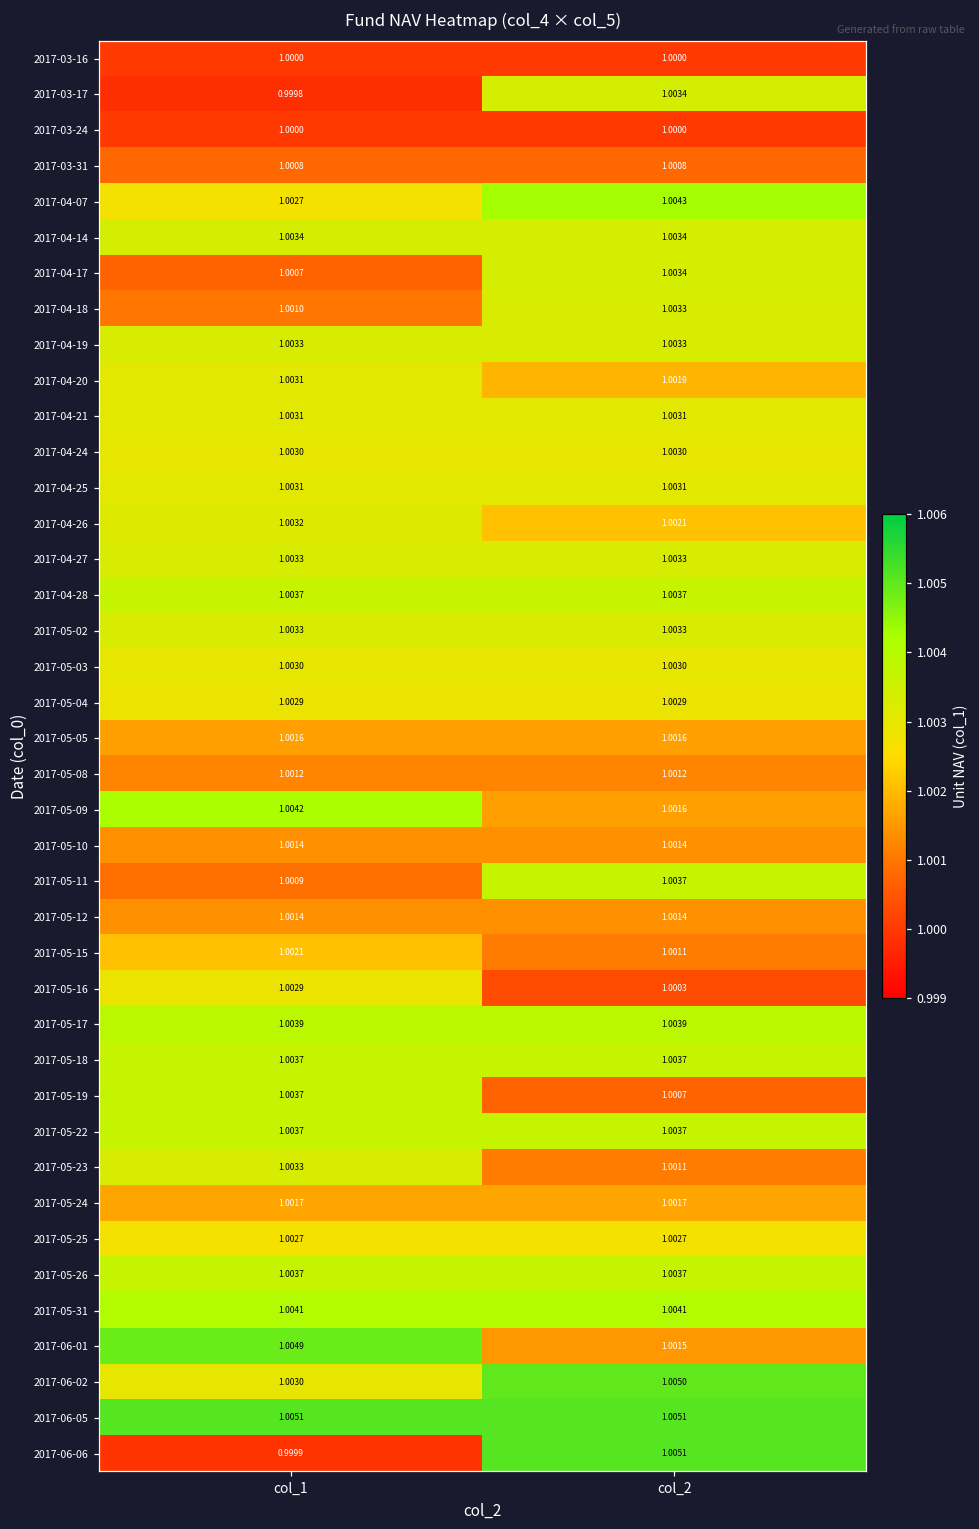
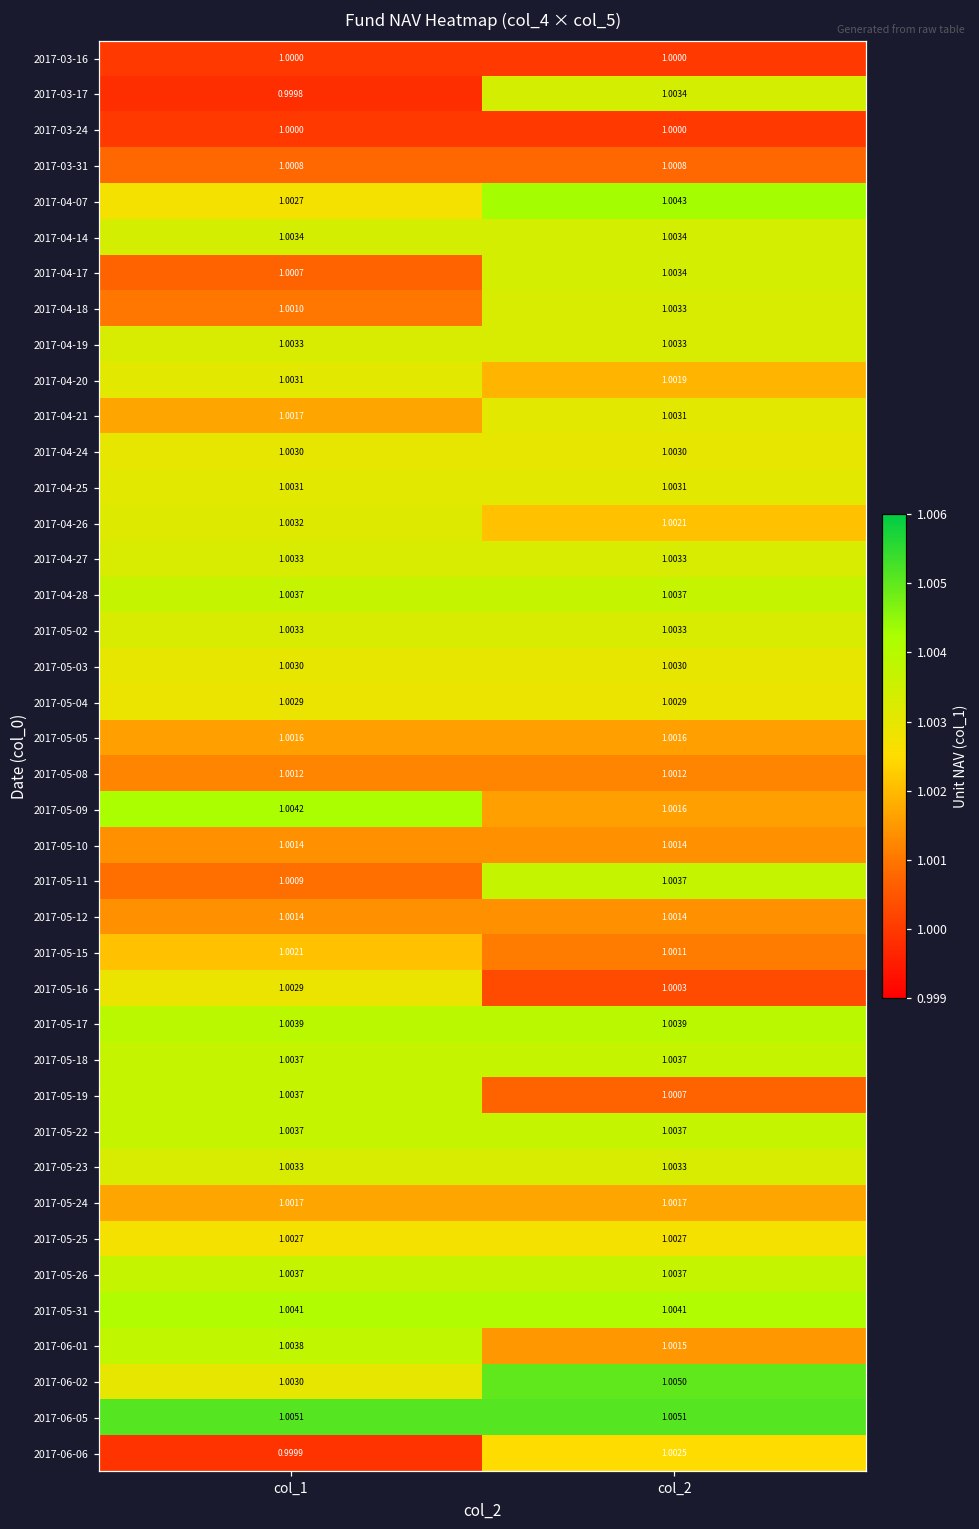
  {
    "2017-03-16": {
      "col_1": 1.0000,
      "col_2": 1.0000
    },
    "2017-03-17": {
      "col_1": 0.9998,
      "col_2": 1.0034
    },
    "2017-03-24": {
      "col_1": 1.0000,
      "col_2": 1.0000
    },
    "2017-03-31": {
      "col_1": 1.0008,
      "col_2": 1.0008
    },
    "2017-04-07": {
      "col_1": 1.0027,
      "col_2": 1.0043
    },
    "2017-04-14": {
      "col_1": 1.0034,
      "col_2": 1.0034
    },
    "2017-04-17": {
      "col_1": 1.0007,
      "col_2": 1.0034
    },
    "2017-04-18": {
      "col_1": 1.0010,
      "col_2": 1.0033
    },
    "2017-04-19": {
      "col_1": 1.0033,
      "col_2": 1.0033
    },
    "2017-04-20": {
      "col_1": 1.0031,
      "col_2": 1.0019
    },
    "2017-04-21": {
-     "col_1": 1.0031,
+     "col_1": 1.0017,
      "col_2": 1.0031
    },
    "2017-04-24": {
      "col_1": 1.0030,
      "col_2": 1.0030
    },
    "2017-04-25": {
      "col_1": 1.0031,
      "col_2": 1.0031
    },
    "2017-04-26": {
      "col_1": 1.0032,
      "col_2": 1.0021
    },
    "2017-04-27": {
      "col_1": 1.0033,
      "col_2": 1.0033
    },
    "2017-04-28": {
      "col_1": 1.0037,
      "col_2": 1.0037
    },
    "2017-05-02": {
      "col_1": 1.0033,
      "col_2": 1.0033
    },
    "2017-05-03": {
      "col_1": 1.0030,
      "col_2": 1.0030
    },
    "2017-05-04": {
      "col_1": 1.0029,
      "col_2": 1.0029
    },
    "2017-05-05": {
      "col_1": 1.0016,
      "col_2": 1.0016
    },
    "2017-05-08": {
      "col_1": 1.0012,
      "col_2": 1.0012
    },
    "2017-05-09": {
      "col_1": 1.0042,
      "col_2": 1.0016
    },
    "2017-05-10": {
      "col_1": 1.0014,
      "col_2": 1.0014
    },
    "2017-05-11": {
      "col_1": 1.0009,
      "col_2": 1.0037
    },
    "2017-05-12": {
      "col_1": 1.0014,
      "col_2": 1.0014
    },
    "2017-05-15": {
      "col_1": 1.0021,
      "col_2": 1.0011
    },
    "2017-05-16": {
      "col_1": 1.0029,
      "col_2": 1.0003
    },
    "2017-05-17": {
      "col_1": 1.0039,
      "col_2": 1.0039
    },
    "2017-05-18": {
      "col_1": 1.0037,
      "col_2": 1.0037
    },
    "2017-05-19": {
      "col_1": 1.0037,
      "col_2": 1.0007
    },
    "2017-05-22": {
      "col_1": 1.0037,
      "col_2": 1.0037
    },
    "2017-05-23": {
      "col_1": 1.0033,
-     "col_2": 1.0011
+     "col_2": 1.0033
    },
    "2017-05-24": {
      "col_1": 1.0017,
      "col_2": 1.0017
    },
    "2017-05-25": {
      "col_1": 1.0027,
      "col_2": 1.0027
    },
    "2017-05-26": {
      "col_1": 1.0037,
      "col_2": 1.0037
    },
    "2017-05-31": {
      "col_1": 1.0041,
      "col_2": 1.0041
    },
    "2017-06-01": {
-     "col_1": 1.0049,
+     "col_1": 1.0038,
      "col_2": 1.0015
    },
    "2017-06-02": {
      "col_1": 1.0030,
      "col_2": 1.0050
    },
    "2017-06-05": {
      "col_1": 1.0051,
      "col_2": 1.0051
    },
    "2017-06-06": {
      "col_1": 0.9999,
-     "col_2": 1.0051
+     "col_2": 1.0025
    }
  }
